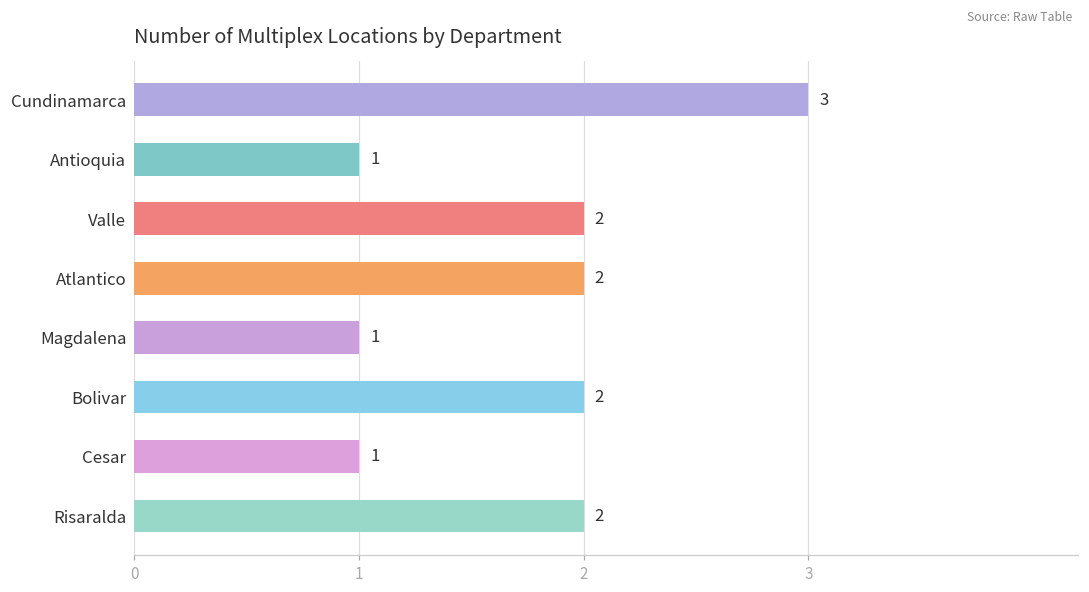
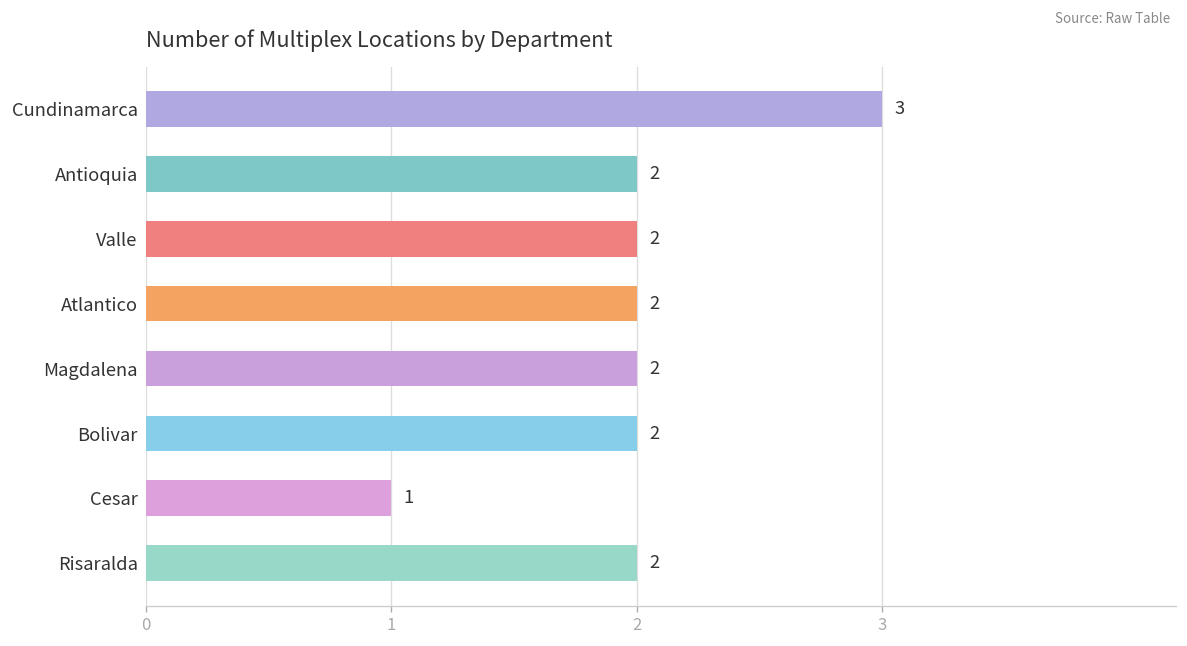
  {
    "Cundinamarca": 3,
-   "Antioquia": 1,
+   "Antioquia": 2,
    "Valle": 2,
    "Atlantico": 2,
-   "Magdalena": 1,
+   "Magdalena": 2,
    "Bolivar": 2,
    "Cesar": 1,
    "Risaralda": 2
  }
